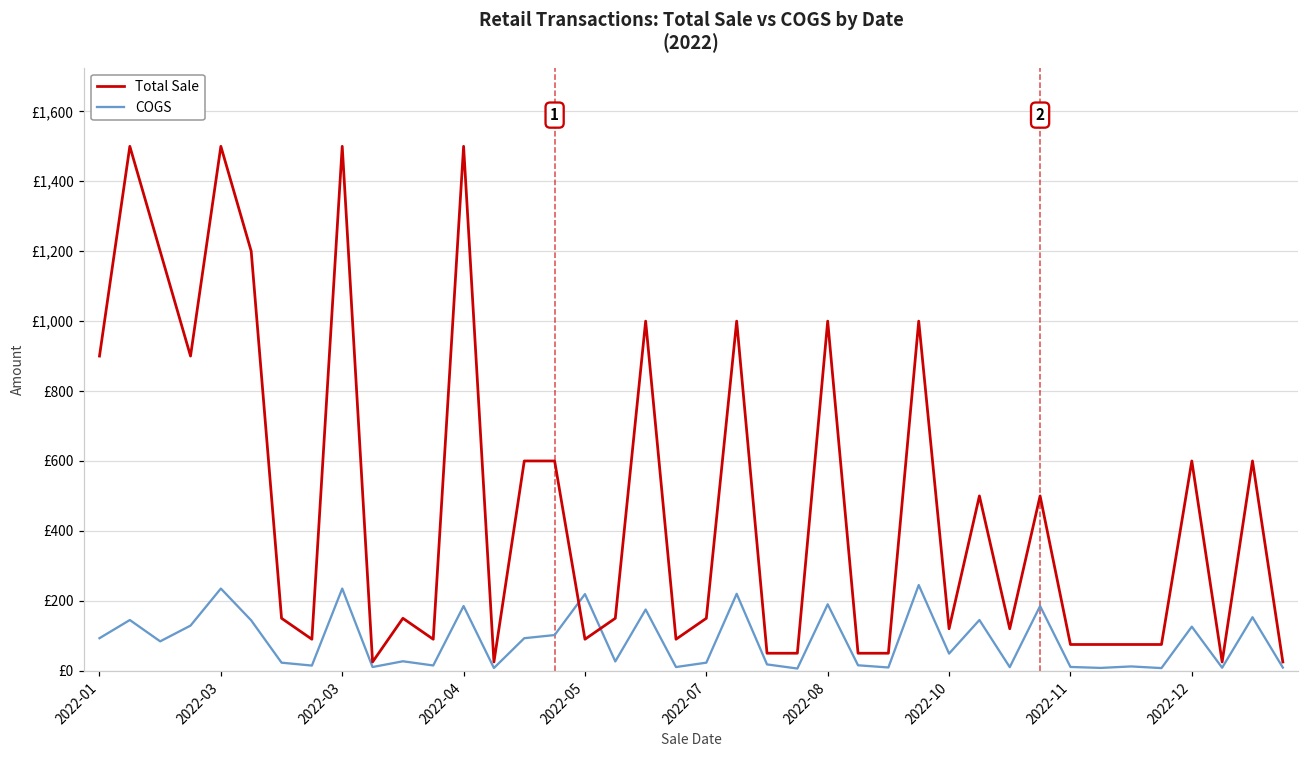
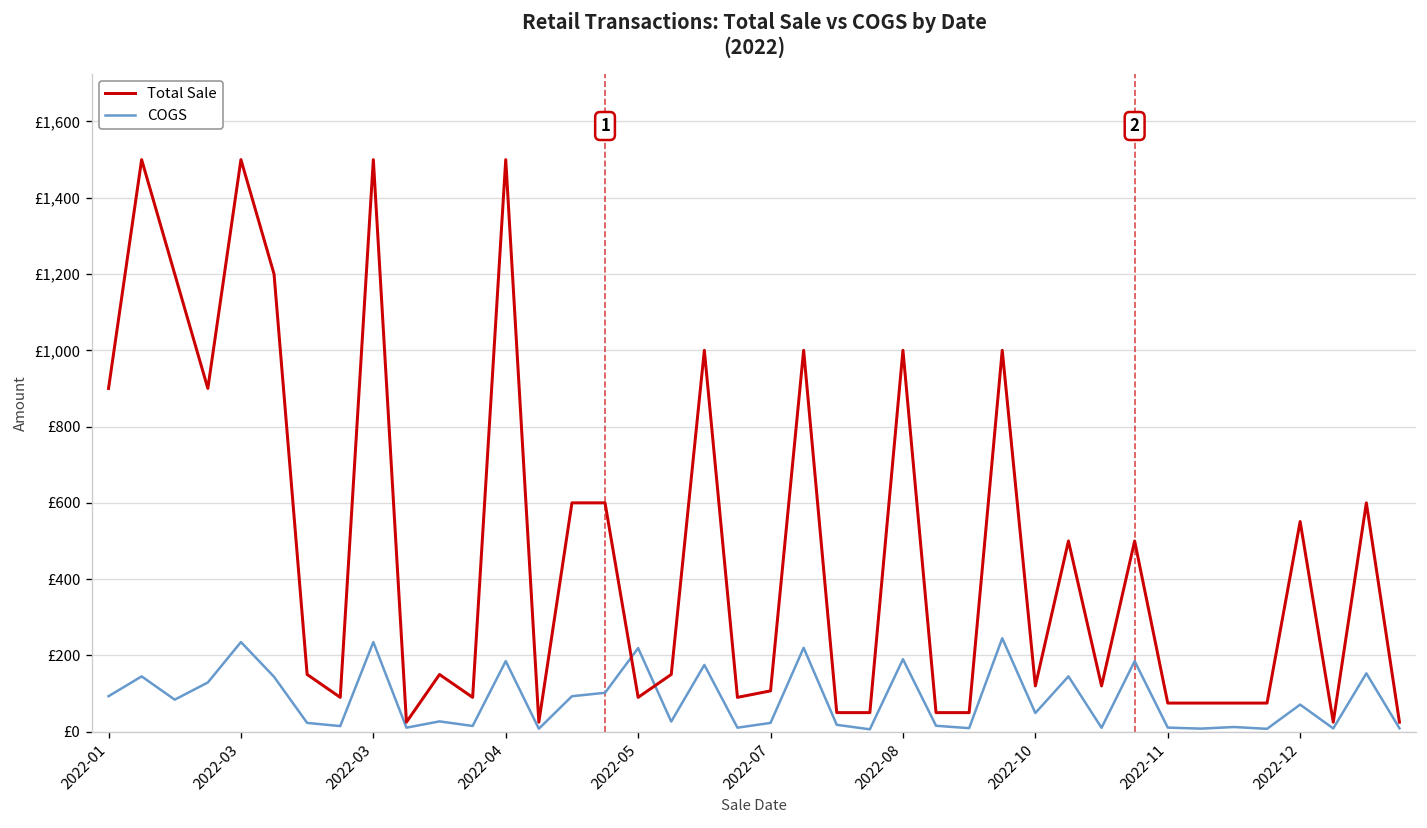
  {
    "Total Sale": {
      "2022-01": "£900",
      "2022-04": "£1,500",
      "2022-05": "£90",
-     "2022-07": "£150",
+     "2022-07": "£110",
      "2022-08": "£1,000",
      "2022-10": "£120",
      "2022-11": "£80",
-     "2022-12": "£600"
+     "2022-12": "£550"
    },
    "COGS": {
      "2022-01": "£90",
      "2022-04": "£190",
      "2022-05": "£220",
      "2022-07": "£20",
      "2022-08": "£190",
      "2022-10": "£50",
      "2022-11": "£10",
-     "2022-12": "£130"
+     "2022-12": "£70"
    }
  }
